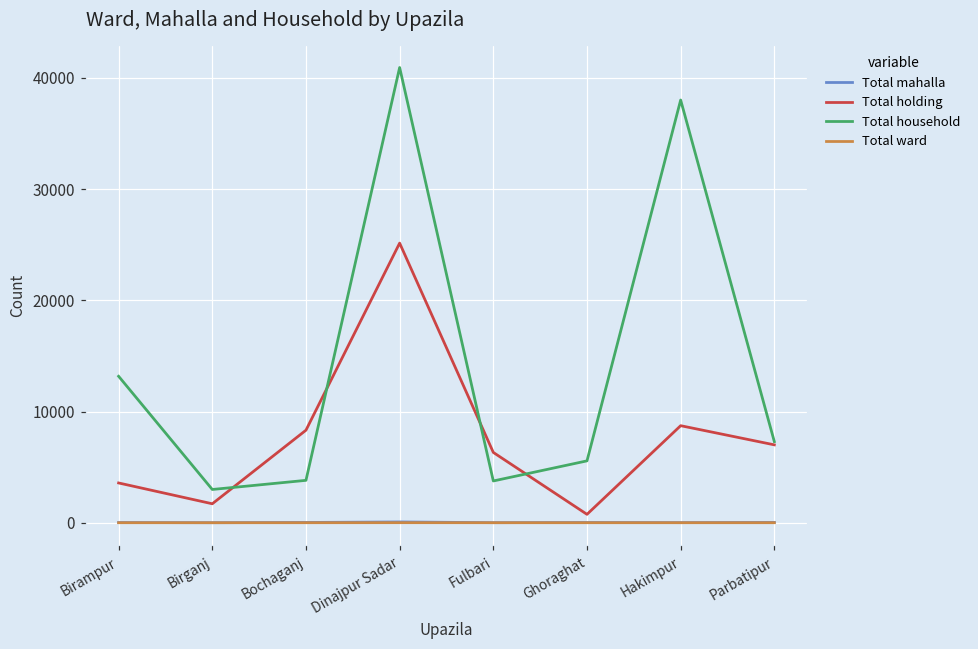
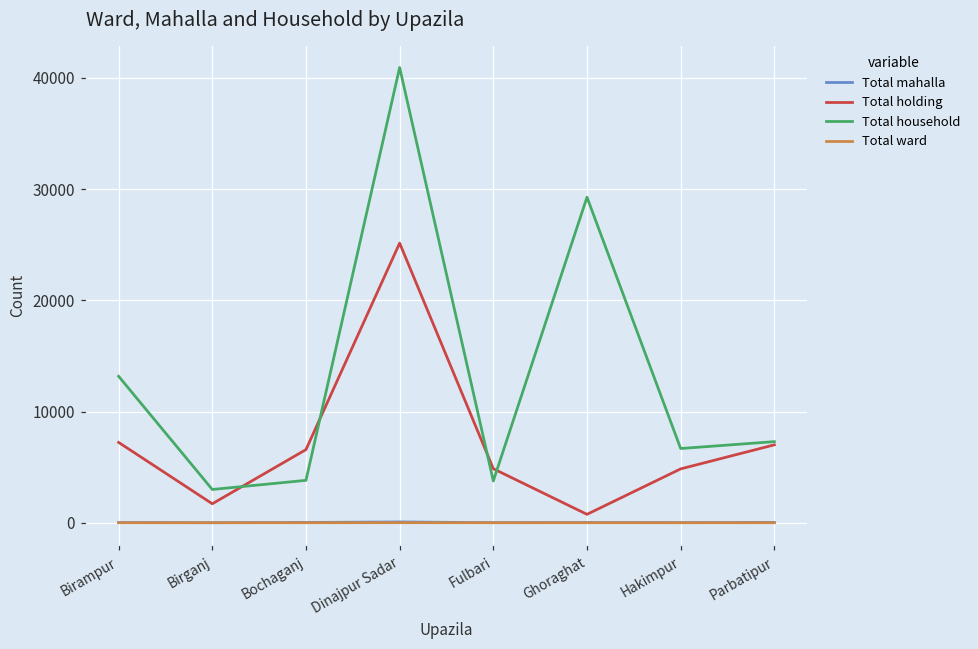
  {
    "Total holding": {
-     "Birampur": 3600,
+     "Birampur": 7200,
      "Birganj": 1700,
-     "Bochaganj": 8300,
+     "Bochaganj": 6600,
      "Dinajpur Sadar": 25100,
-     "Fulbari": 6300,
+     "Fulbari": 4900,
      "Ghoraghat": 800,
-     "Hakimpur": 8700,
+     "Hakimpur": 4800,
      "Parbatipur": 7000
    },
    "Total household": {
      "Birampur": 13200,
      "Birganj": 3000,
      "Bochaganj": 3800,
      "Dinajpur Sadar": 40900,
      "Fulbari": 3800,
-     "Ghoraghat": 5600,
-     "Hakimpur": 38000,
+     "Ghoraghat": 29300,
+     "Hakimpur": 6700,
      "Parbatipur": 7300
    }
  }
